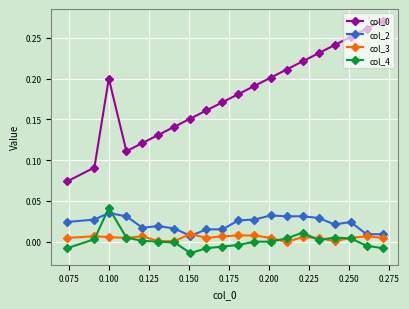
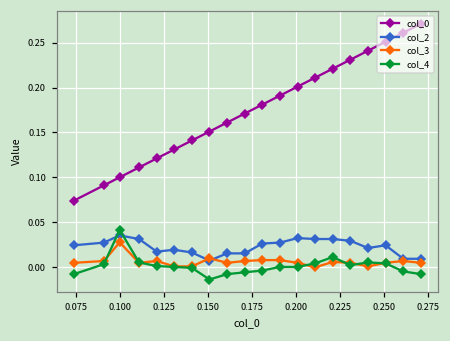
  {
    "col_0": {
-     "0.100": 0.2
+     "0.100": 0.1
    },
    "col_2": {
      "0.100": 0.04
    },
    "col_3": {
-     "0.100": 0.01
+     "0.100": 0.03
    },
    "col_4": {
      "0.100": 0.04
    }
  }
